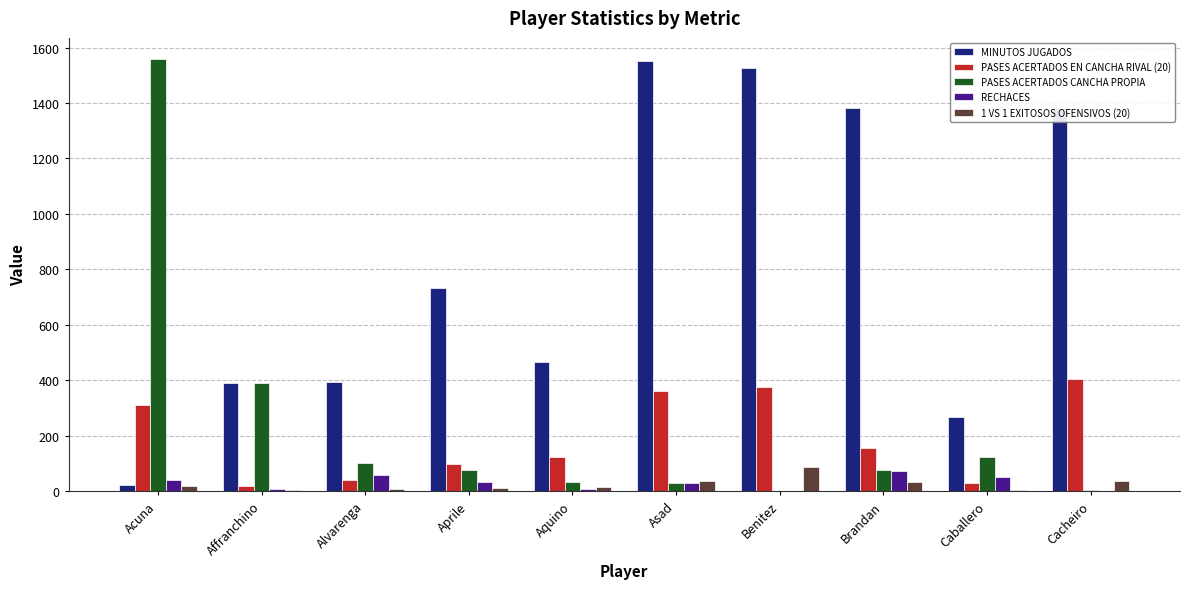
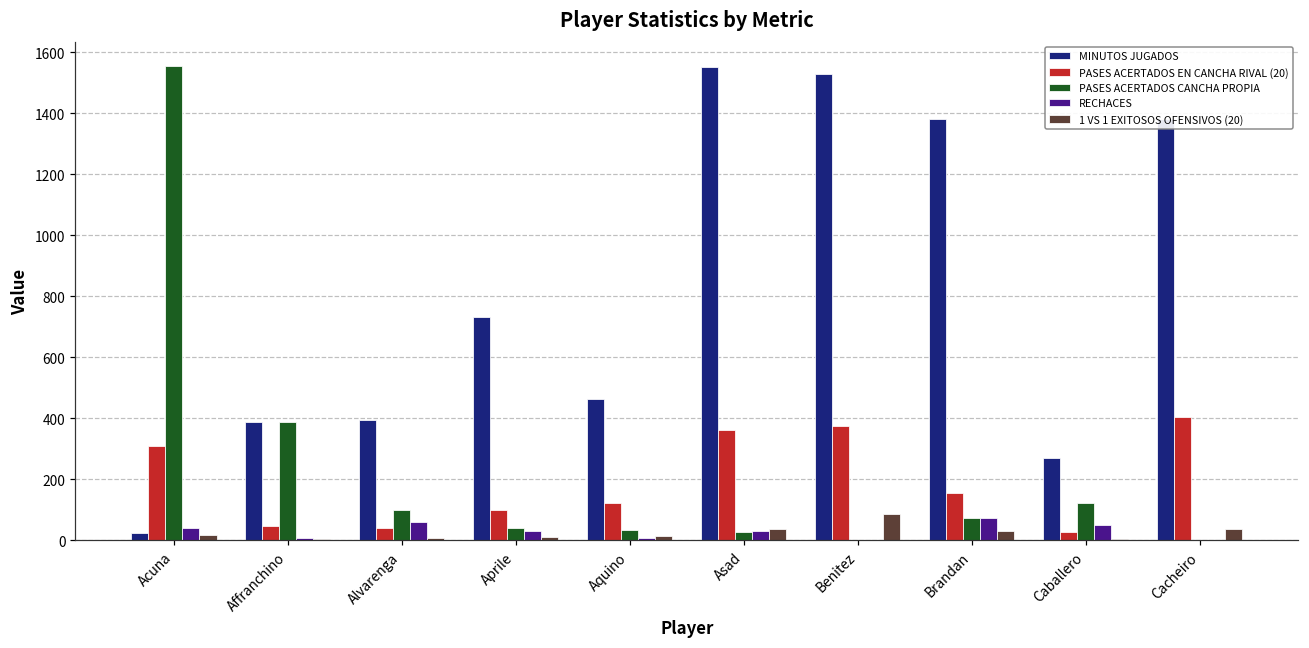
  {
    "PASES ACERTADOS EN CANCHA RIVAL (20)": {
      "Acuna": 310,
-     "Affranchino": 20,
+     "Affranchino": 50,
      "Alvarenga": 40,
      "Aprile": 100,
      "Aquino": 120,
      "Asad": 360,
      "Benitez": 380,
      "Brandan": 160,
      "Caballero": 30,
      "Cacheiro": 410
    },
    "PASES ACERTADOS CANCHA PROPIA": {
      "Acuna": 1560,
      "Affranchino": 390,
      "Alvarenga": 100,
-     "Aprile": 80,
+     "Aprile": 40,
      "Aquino": 30,
      "Asad": 30,
      "Brandan": 80,
      "Caballero": 120
    },
    "1 VS 1 EXITOSOS OFENSIVOS (20)": {
      "Acuna": 20,
      "Aprile": 10,
      "Aquino": 10,
      "Asad": 40,
      "Benitez": 90,
      "Brandan": 30,
      "Cacheiro": 40
    }
  }
